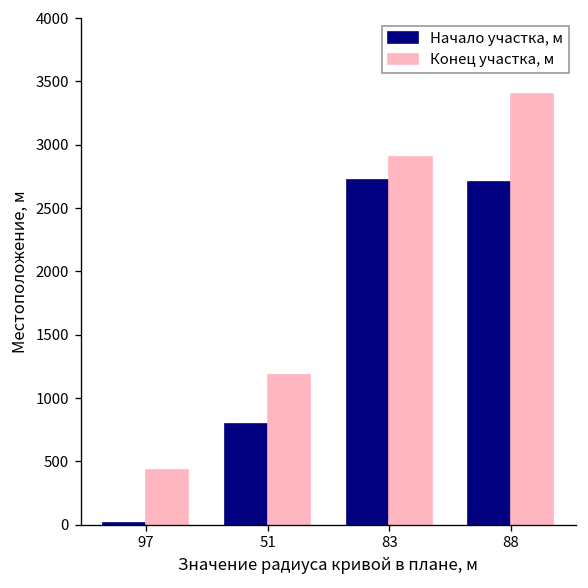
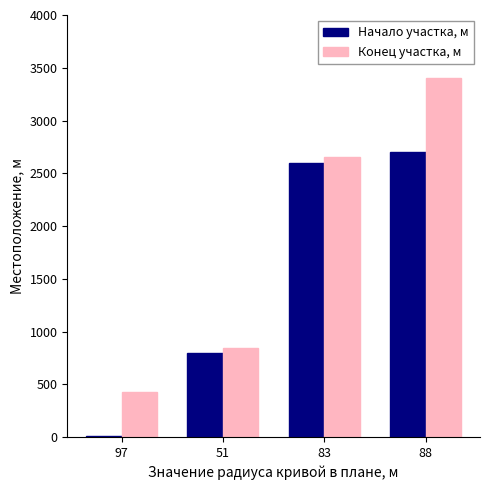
  {
    "Начало участка, м": {
      "51": 800,
-     "83": 2720,
+     "83": 2600,
      "88": 2710
    },
    "Конец участка, м": {
      "97": 430,
-     "51": 1180,
-     "83": 2910,
+     "51": 850,
+     "83": 2660,
      "88": 3400
    }
  }
